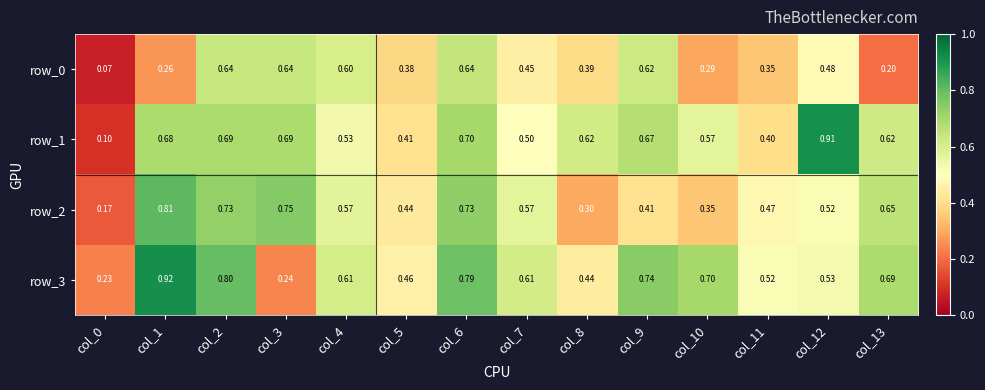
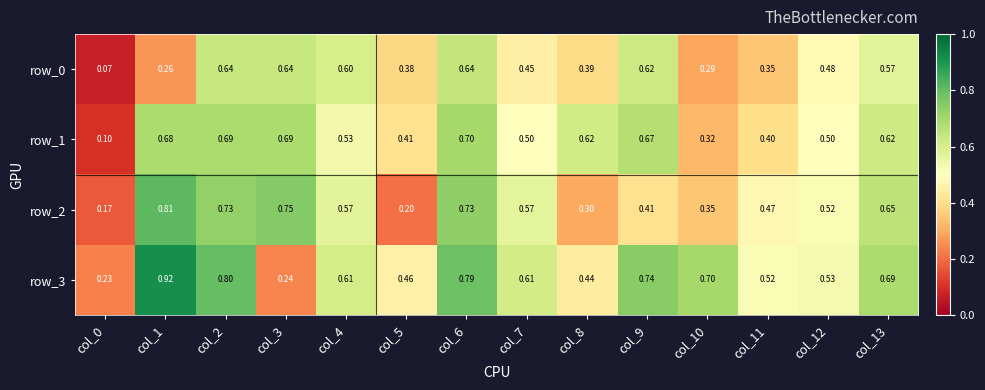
  {
    "row_0": {
      "col_0": 0.07,
      "col_1": 0.26,
      "col_2": 0.64,
      "col_3": 0.64,
      "col_4": 0.60,
      "col_5": 0.38,
      "col_6": 0.64,
      "col_7": 0.45,
      "col_8": 0.39,
      "col_9": 0.62,
      "col_10": 0.29,
      "col_11": 0.35,
      "col_12": 0.48,
-     "col_13": 0.20
+     "col_13": 0.57
    },
    "row_1": {
      "col_0": 0.10,
      "col_1": 0.68,
      "col_2": 0.69,
      "col_3": 0.69,
      "col_4": 0.53,
      "col_5": 0.41,
      "col_6": 0.70,
      "col_7": 0.50,
      "col_8": 0.62,
      "col_9": 0.67,
-     "col_10": 0.57,
+     "col_10": 0.32,
      "col_11": 0.40,
-     "col_12": 0.91,
+     "col_12": 0.50,
      "col_13": 0.62
    },
    "row_2": {
      "col_0": 0.17,
      "col_1": 0.81,
      "col_2": 0.73,
      "col_3": 0.75,
      "col_4": 0.57,
-     "col_5": 0.44,
+     "col_5": 0.20,
      "col_6": 0.73,
      "col_7": 0.57,
      "col_8": 0.30,
      "col_9": 0.41,
      "col_10": 0.35,
      "col_11": 0.47,
      "col_12": 0.52,
      "col_13": 0.65
    },
    "row_3": {
      "col_0": 0.23,
      "col_1": 0.92,
      "col_2": 0.80,
      "col_3": 0.24,
      "col_4": 0.61,
      "col_5": 0.46,
      "col_6": 0.79,
      "col_7": 0.61,
      "col_8": 0.44,
      "col_9": 0.74,
      "col_10": 0.70,
      "col_11": 0.52,
      "col_12": 0.53,
      "col_13": 0.69
    }
  }
